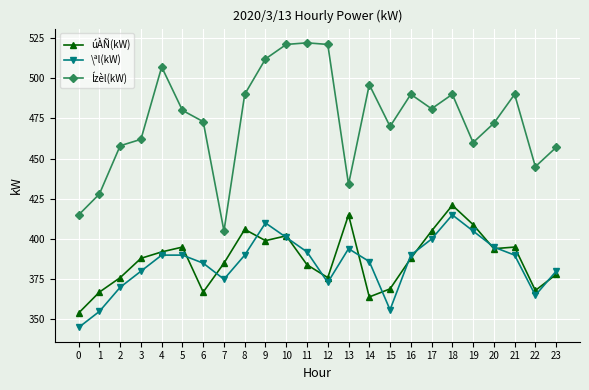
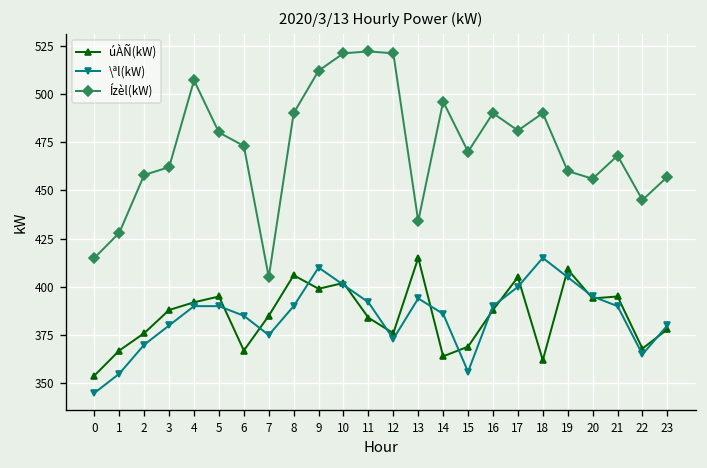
  {
    "úÀÑ(kW)": {
      "0": 354,
      "1": 367,
      "2": 376,
      "3": 388,
      "4": 392,
      "5": 395,
      "6": 367,
      "7": 385,
      "8": 406,
      "9": 399,
      "11": 384,
      "12": 376,
      "13": 415,
      "14": 364,
      "15": 369,
      "16": 388,
      "17": 405,
-     "18": 421,
+     "18": 362,
      "19": 409,
      "21": 395,
      "22": 368,
      "23": 378
    },
    "\\ªl(kW)": {
      "0": 345,
      "1": 355,
      "2": 370,
      "3": 380,
      "4": 390,
      "5": 390,
      "6": 385,
      "7": 375,
      "8": 390,
      "9": 410,
      "11": 392,
      "12": 373,
      "13": 394,
      "14": 386,
      "15": 356,
      "16": 390,
      "17": 400,
      "18": 415,
      "19": 405,
      "21": 390,
      "22": 365,
      "23": 380
    },
    "Ízèl(kW)": {
      "0": 415,
      "1": 428,
      "2": 458,
      "3": 462,
      "4": 507,
      "5": 480,
      "6": 473,
      "7": 405,
      "8": 490,
      "9": 512,
      "10": 521,
      "11": 522,
      "12": 521,
      "13": 434,
      "14": 496,
      "15": 470,
      "16": 490,
      "17": 481,
      "18": 490,
      "19": 460,
-     "20": 472,
-     "21": 490,
+     "20": 456,
+     "21": 468,
      "22": 445,
      "23": 457
    }
  }
